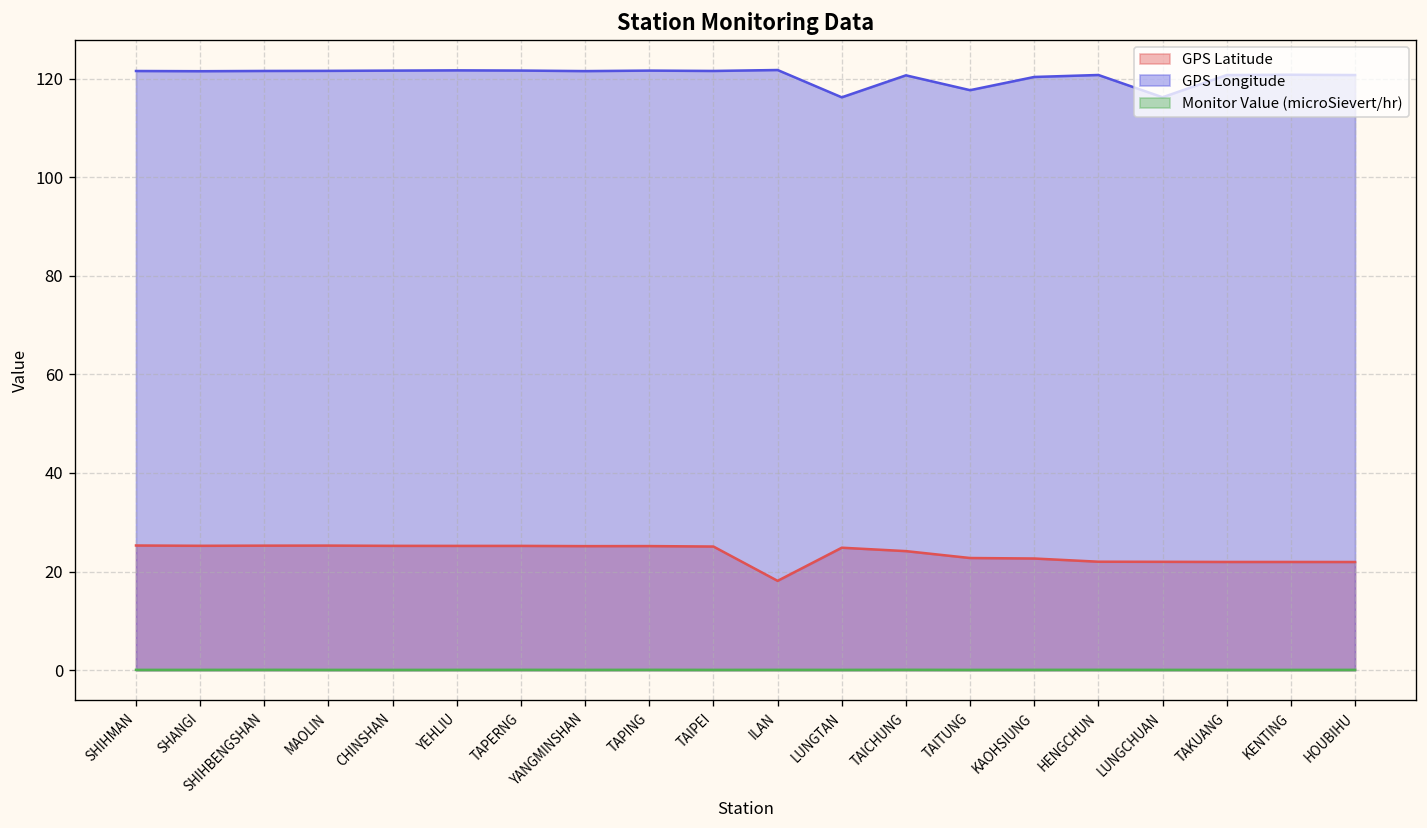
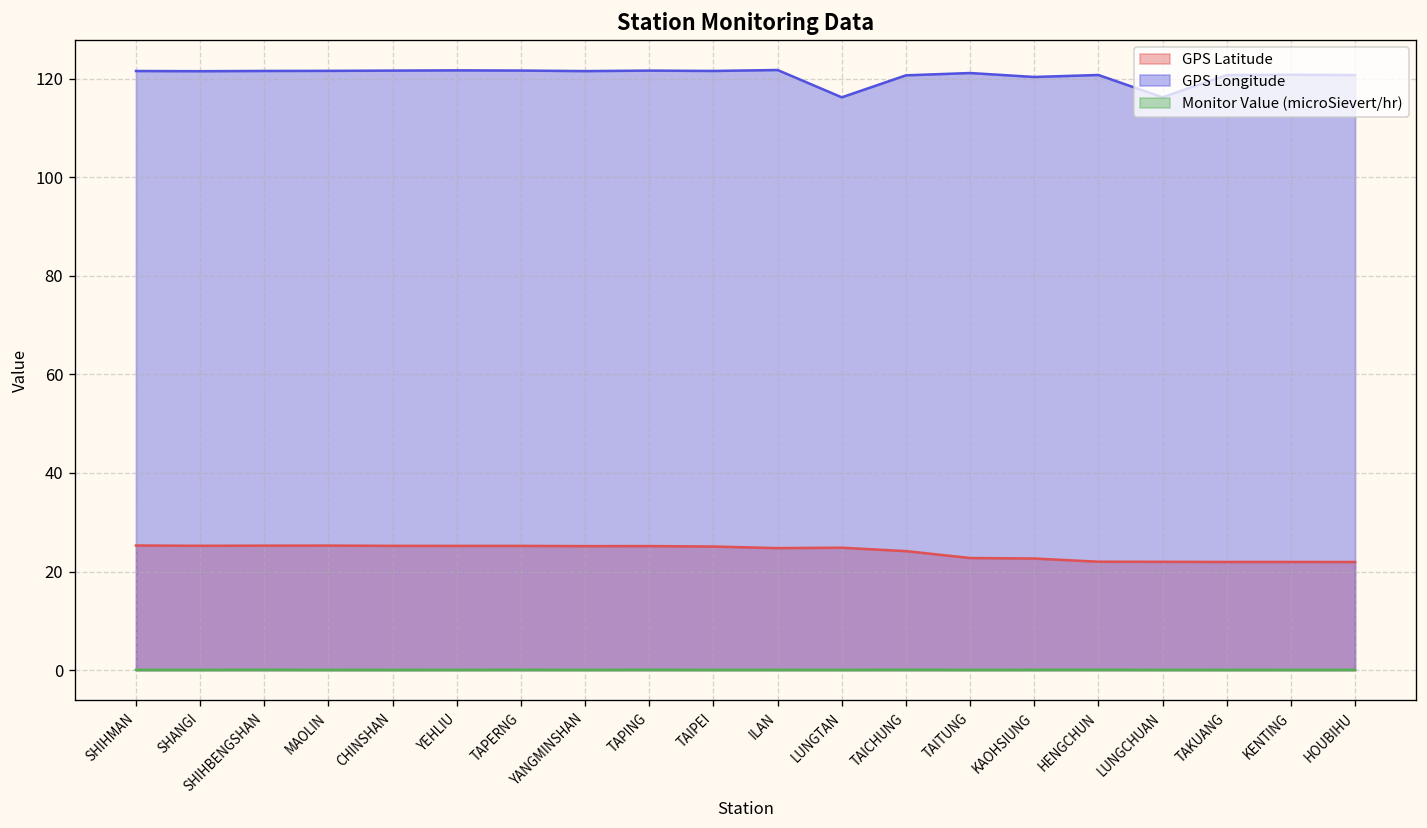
  {
    "GPS Latitude": {
      "SHIHMAN": 25,
      "SHANGI": 25,
      "SHIHBENGSHAN": 25,
      "MAOLIN": 25,
      "CHINSHAN": 25,
      "YEHLIU": 25,
      "TAPERNG": 25,
      "YANGMINSHAN": 25,
      "TAPING": 25,
      "TAIPEI": 25,
-     "ILAN": 18,
+     "ILAN": 25,
      "LUNGTAN": 25,
      "TAICHUNG": 24,
      "TAITUNG": 23,
      "KAOHSIUNG": 23,
      "HENGCHUN": 22,
      "LUNGCHUAN": 22,
      "TAKUANG": 22,
      "KENTING": 22,
      "HOUBIHU": 22
    },
    "GPS Longitude": {
      "SHIHMAN": 122,
      "SHANGI": 122,
      "SHIHBENGSHAN": 122,
      "MAOLIN": 122,
      "CHINSHAN": 122,
      "YEHLIU": 122,
      "TAPERNG": 122,
      "YANGMINSHAN": 122,
      "TAPING": 122,
      "TAIPEI": 122,
      "ILAN": 122,
      "LUNGTAN": 116,
      "TAICHUNG": 121,
-     "TAITUNG": 118,
+     "TAITUNG": 121,
      "KAOHSIUNG": 120,
      "HENGCHUN": 121
    },
    "Monitor Value (microSievert/hr)": {
      "SHIHMAN": 0,
      "SHANGI": 0,
      "SHIHBENGSHAN": 0,
      "MAOLIN": 0,
      "CHINSHAN": 0,
      "YEHLIU": 0,
      "TAPERNG": 0,
      "YANGMINSHAN": 0,
      "TAPING": 0,
      "TAIPEI": 0,
      "ILAN": 0,
      "LUNGTAN": 0,
      "TAICHUNG": 0,
      "TAITUNG": 0,
      "KAOHSIUNG": 0,
      "HENGCHUN": 0,
      "LUNGCHUAN": 0,
      "TAKUANG": 0,
      "KENTING": 0,
      "HOUBIHU": 0
    }
  }
